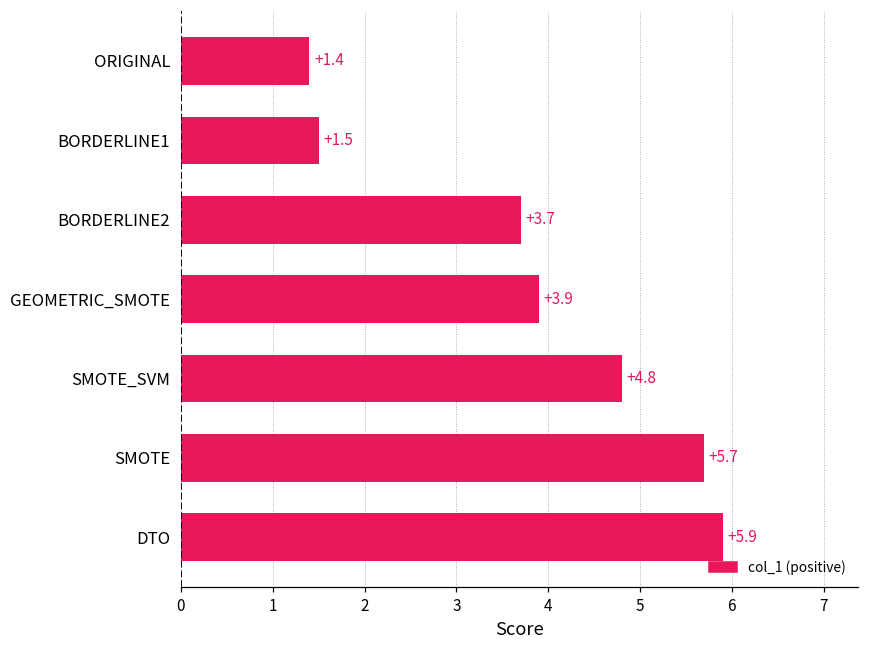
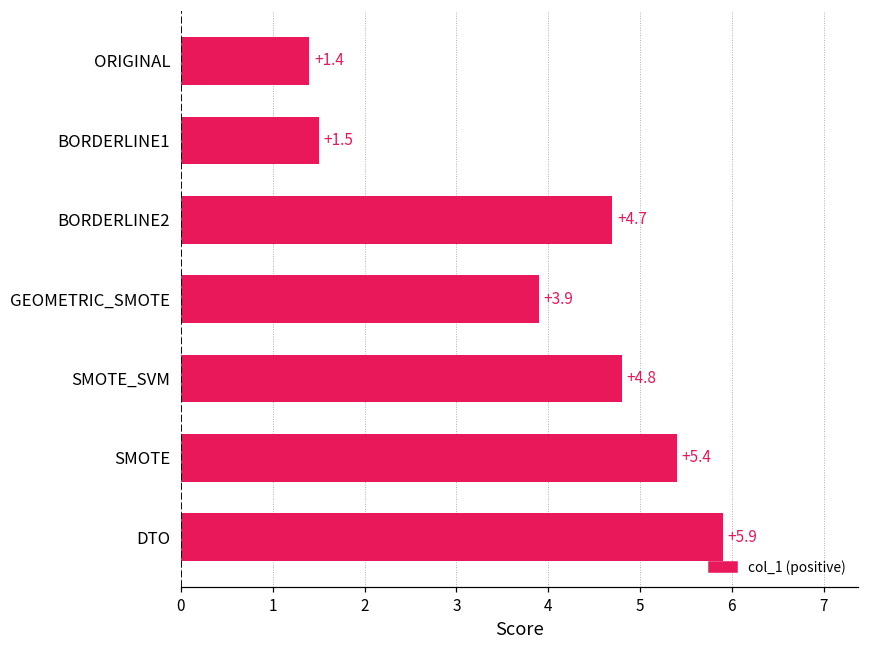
  {
    "ORIGINAL": "+1.4",
    "BORDERLINE1": "+1.5",
-   "BORDERLINE2": "+3.7",
+   "BORDERLINE2": "+4.7",
    "GEOMETRIC_SMOTE": "+3.9",
    "SMOTE_SVM": "+4.8",
-   "SMOTE": "+5.7",
+   "SMOTE": "+5.4",
    "DTO": "+5.9"
  }
